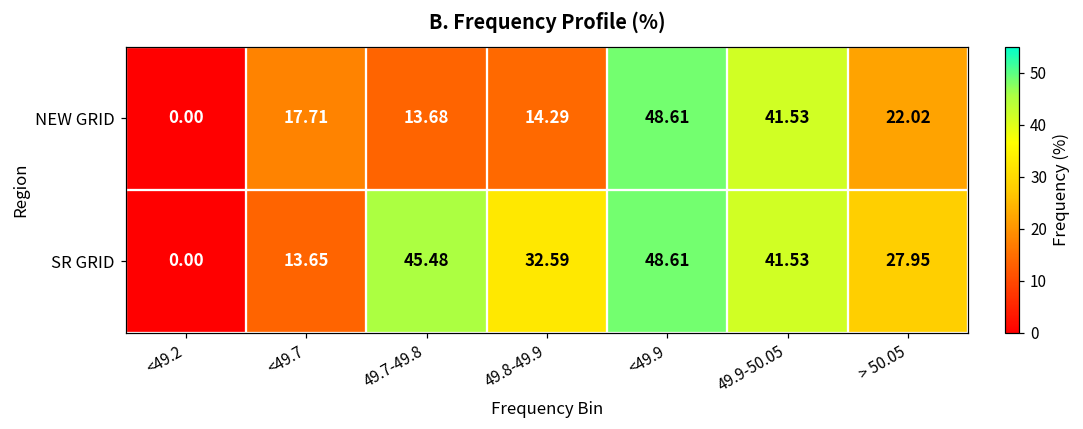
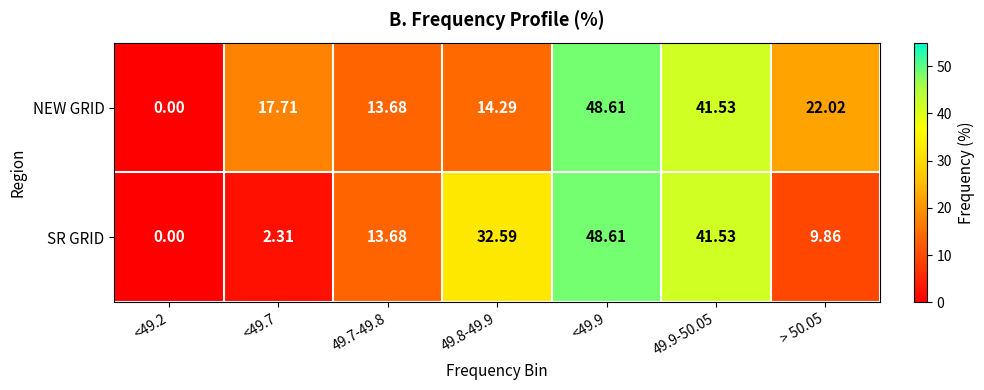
  {
    "NEW GRID": {
      "<49.2": 0.00,
      "<49.7": 17.71,
      "49.7-49.8": 13.68,
      "49.8-49.9": 14.29,
      "<49.9": 48.61,
      "49.9-50.05": 41.53,
      "> 50.05": 22.02
    },
    "SR GRID": {
      "<49.2": 0.00,
-     "<49.7": 13.65,
-     "49.7-49.8": 45.48,
+     "<49.7": 2.31,
+     "49.7-49.8": 13.68,
      "49.8-49.9": 32.59,
      "<49.9": 48.61,
      "49.9-50.05": 41.53,
-     "> 50.05": 27.95
+     "> 50.05": 9.86
    }
  }
